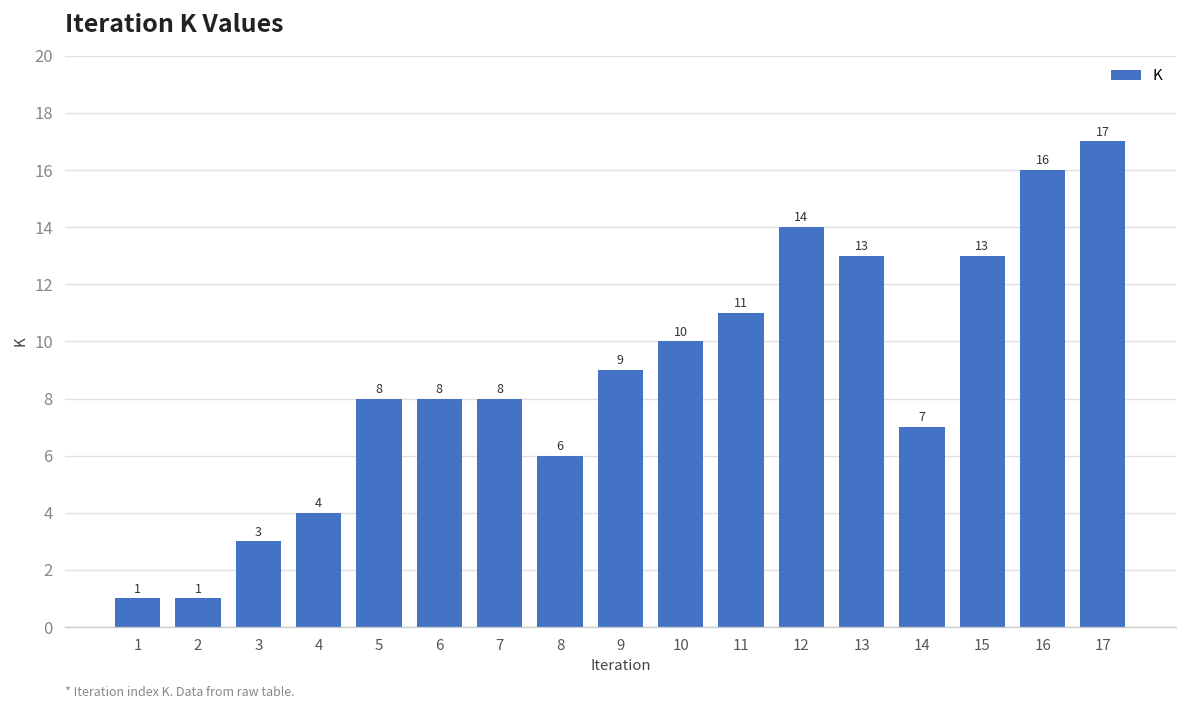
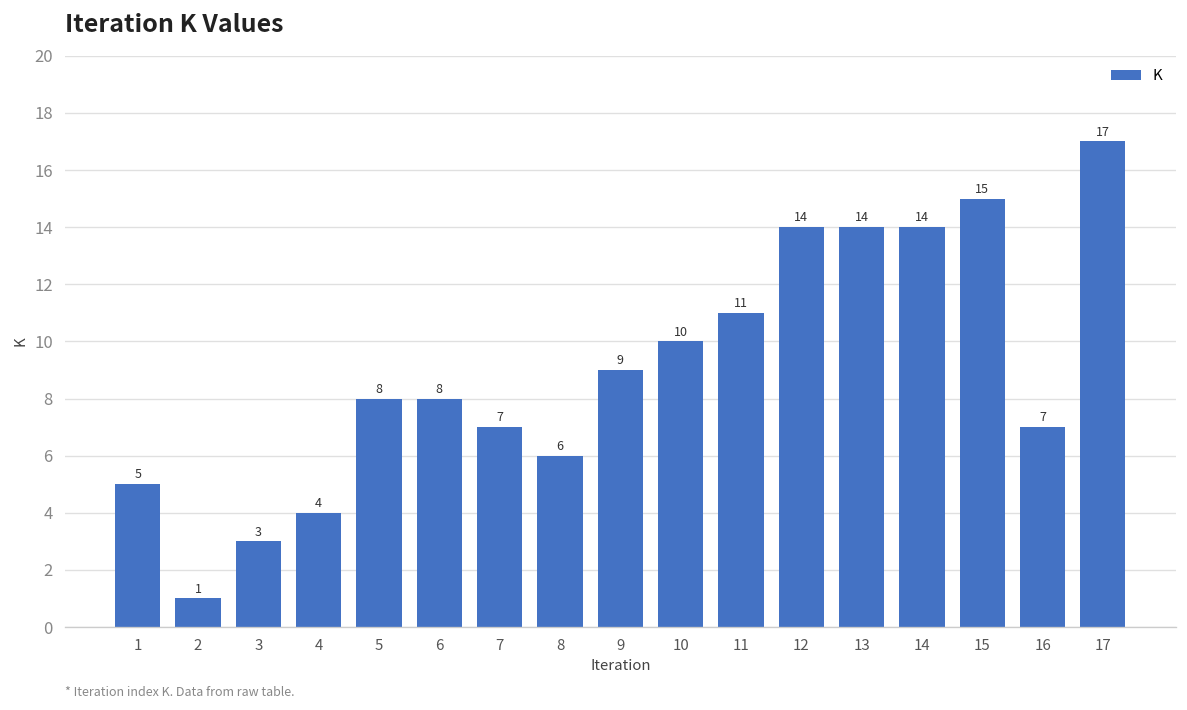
  {
-   "1": 1,
+   "1": 5,
    "2": 1,
    "3": 3,
    "4": 4,
    "5": 8,
    "6": 8,
-   "7": 8,
+   "7": 7,
    "8": 6,
    "9": 9,
    "10": 10,
    "11": 11,
    "12": 14,
-   "13": 13,
-   "14": 7,
-   "15": 13,
-   "16": 16,
+   "13": 14,
+   "14": 14,
+   "15": 15,
+   "16": 7,
    "17": 17
  }
